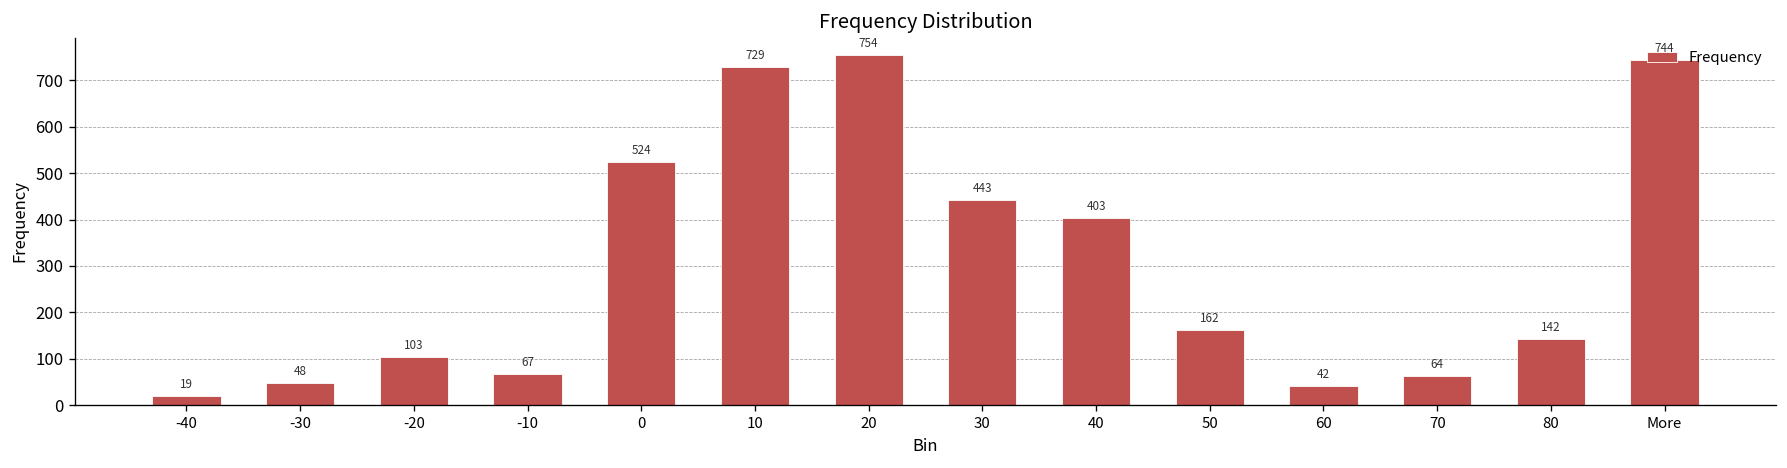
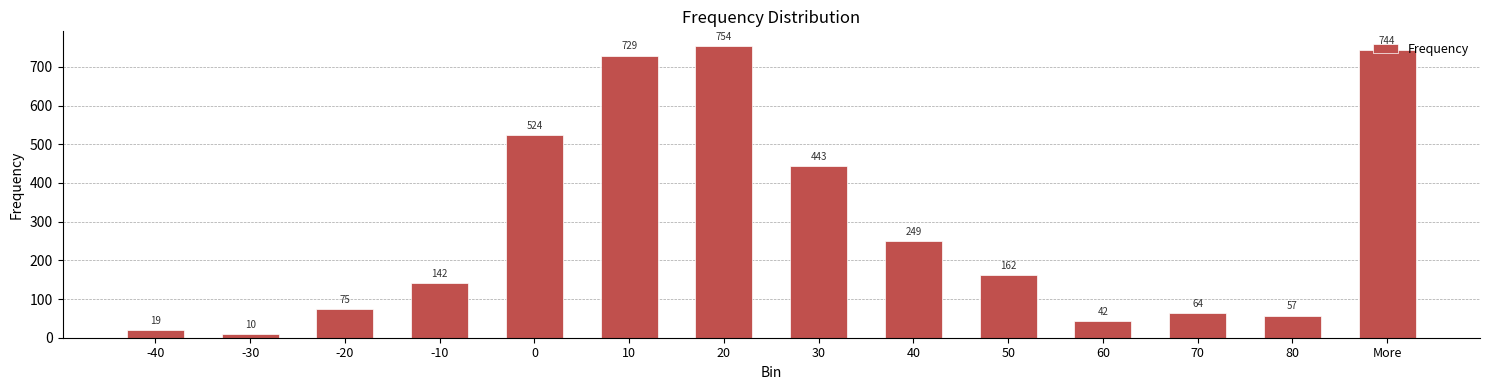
  {
    "-40": 19,
-   "-30": 48,
-   "-20": 103,
-   "-10": 67,
+   "-30": 10,
+   "-20": 75,
+   "-10": 142,
    "0": 524,
    "10": 729,
    "20": 754,
    "30": 443,
-   "40": 403,
+   "40": 249,
    "50": 162,
    "60": 42,
    "70": 64,
-   "80": 142,
+   "80": 57,
    "More": 744
  }
